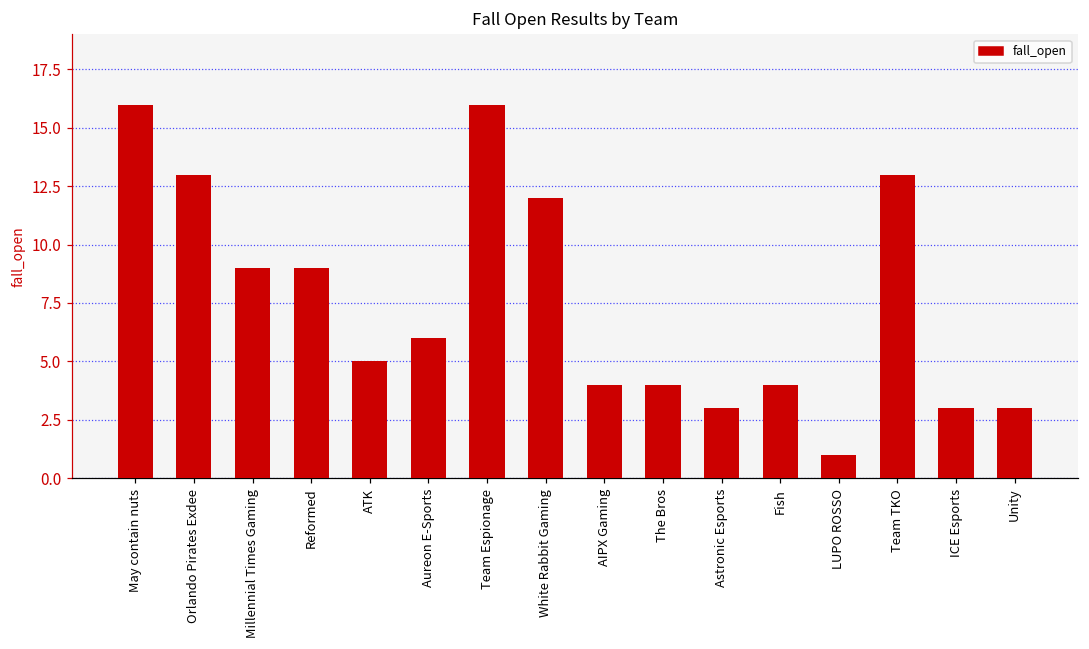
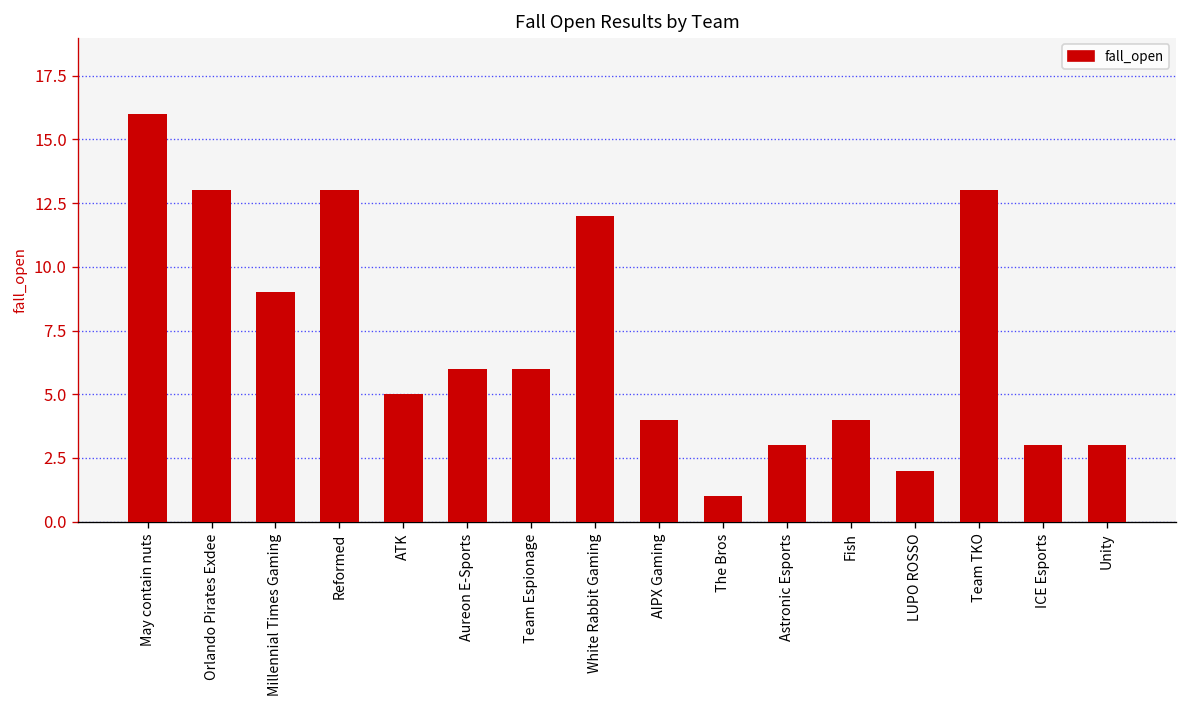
  {
    "May contain nuts": 16,
    "Orlando Pirates Exdee": 13,
    "Millennial Times Gaming": 9,
-   "Reformed": 9,
+   "Reformed": 13,
    "ATK": 5,
    "Aureon E-Sports": 6,
-   "Team Espionage": 16,
+   "Team Espionage": 6,
    "White Rabbit Gaming": 12,
    "AIPX Gaming": 4,
-   "The Bros": 4,
+   "The Bros": 1,
    "Astronic Esports": 3,
    "Fish": 4,
-   "LUPO ROSSO": 1,
+   "LUPO ROSSO": 2,
    "Team TKO": 13,
    "ICE Esports": 3,
    "Unity": 3
  }
